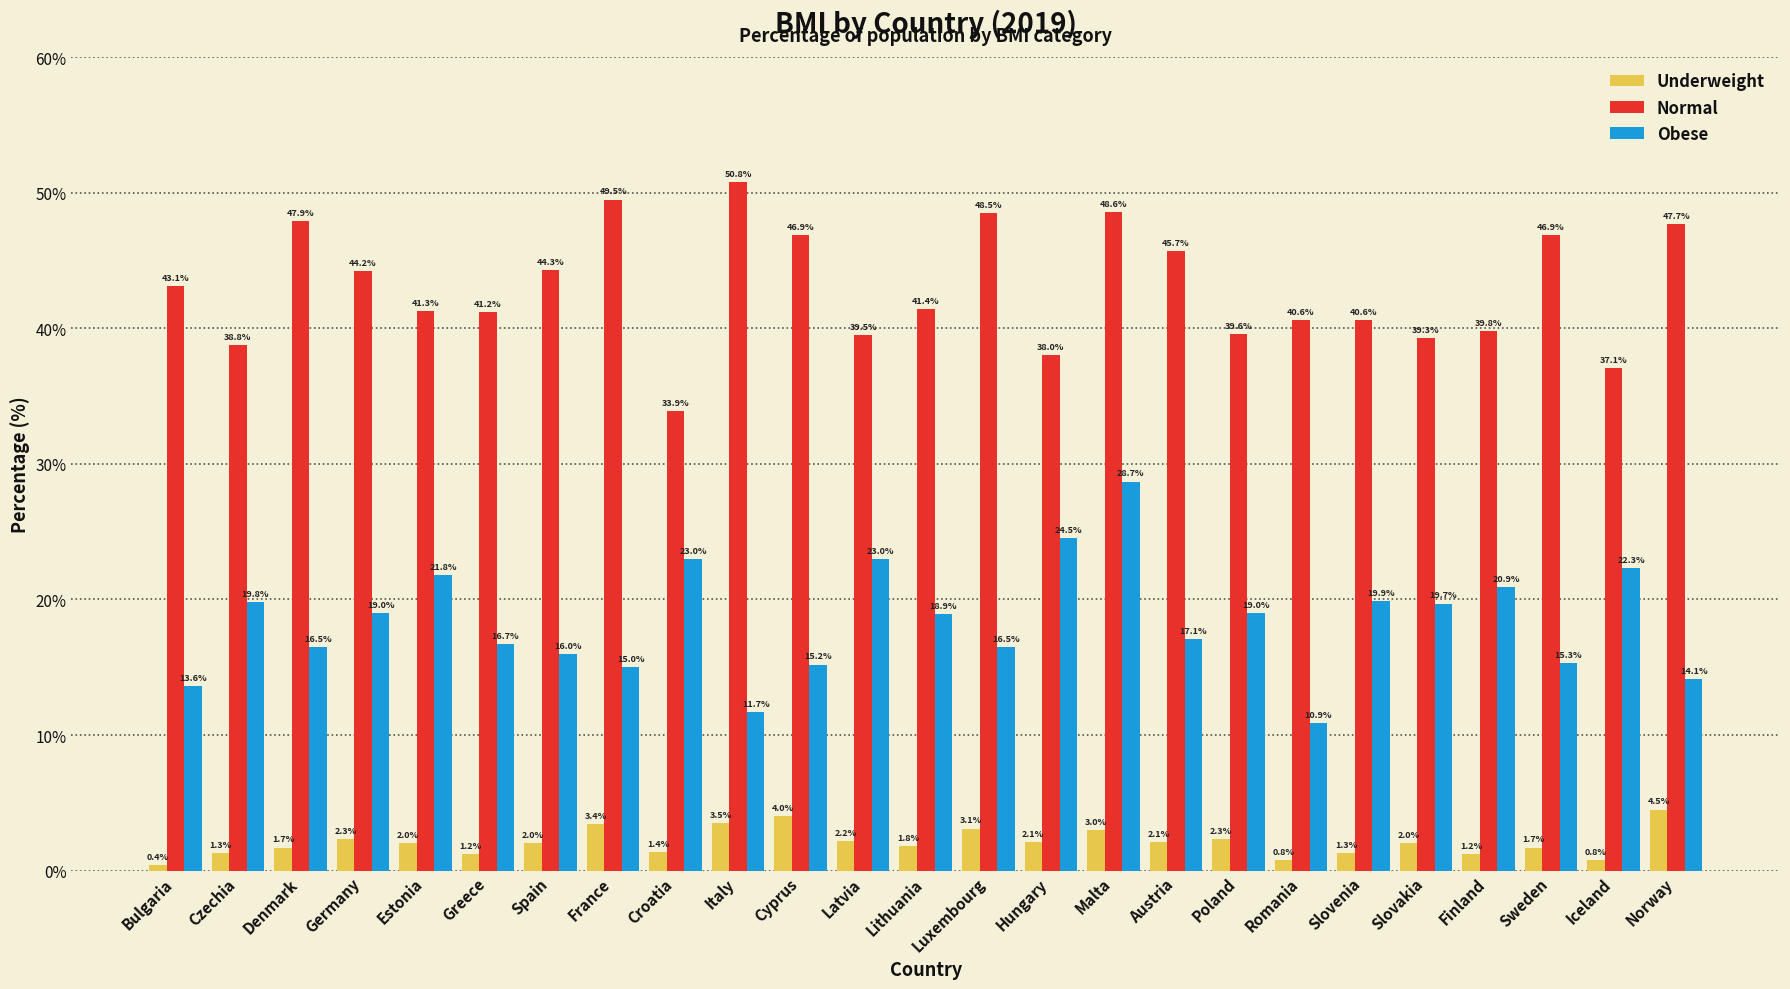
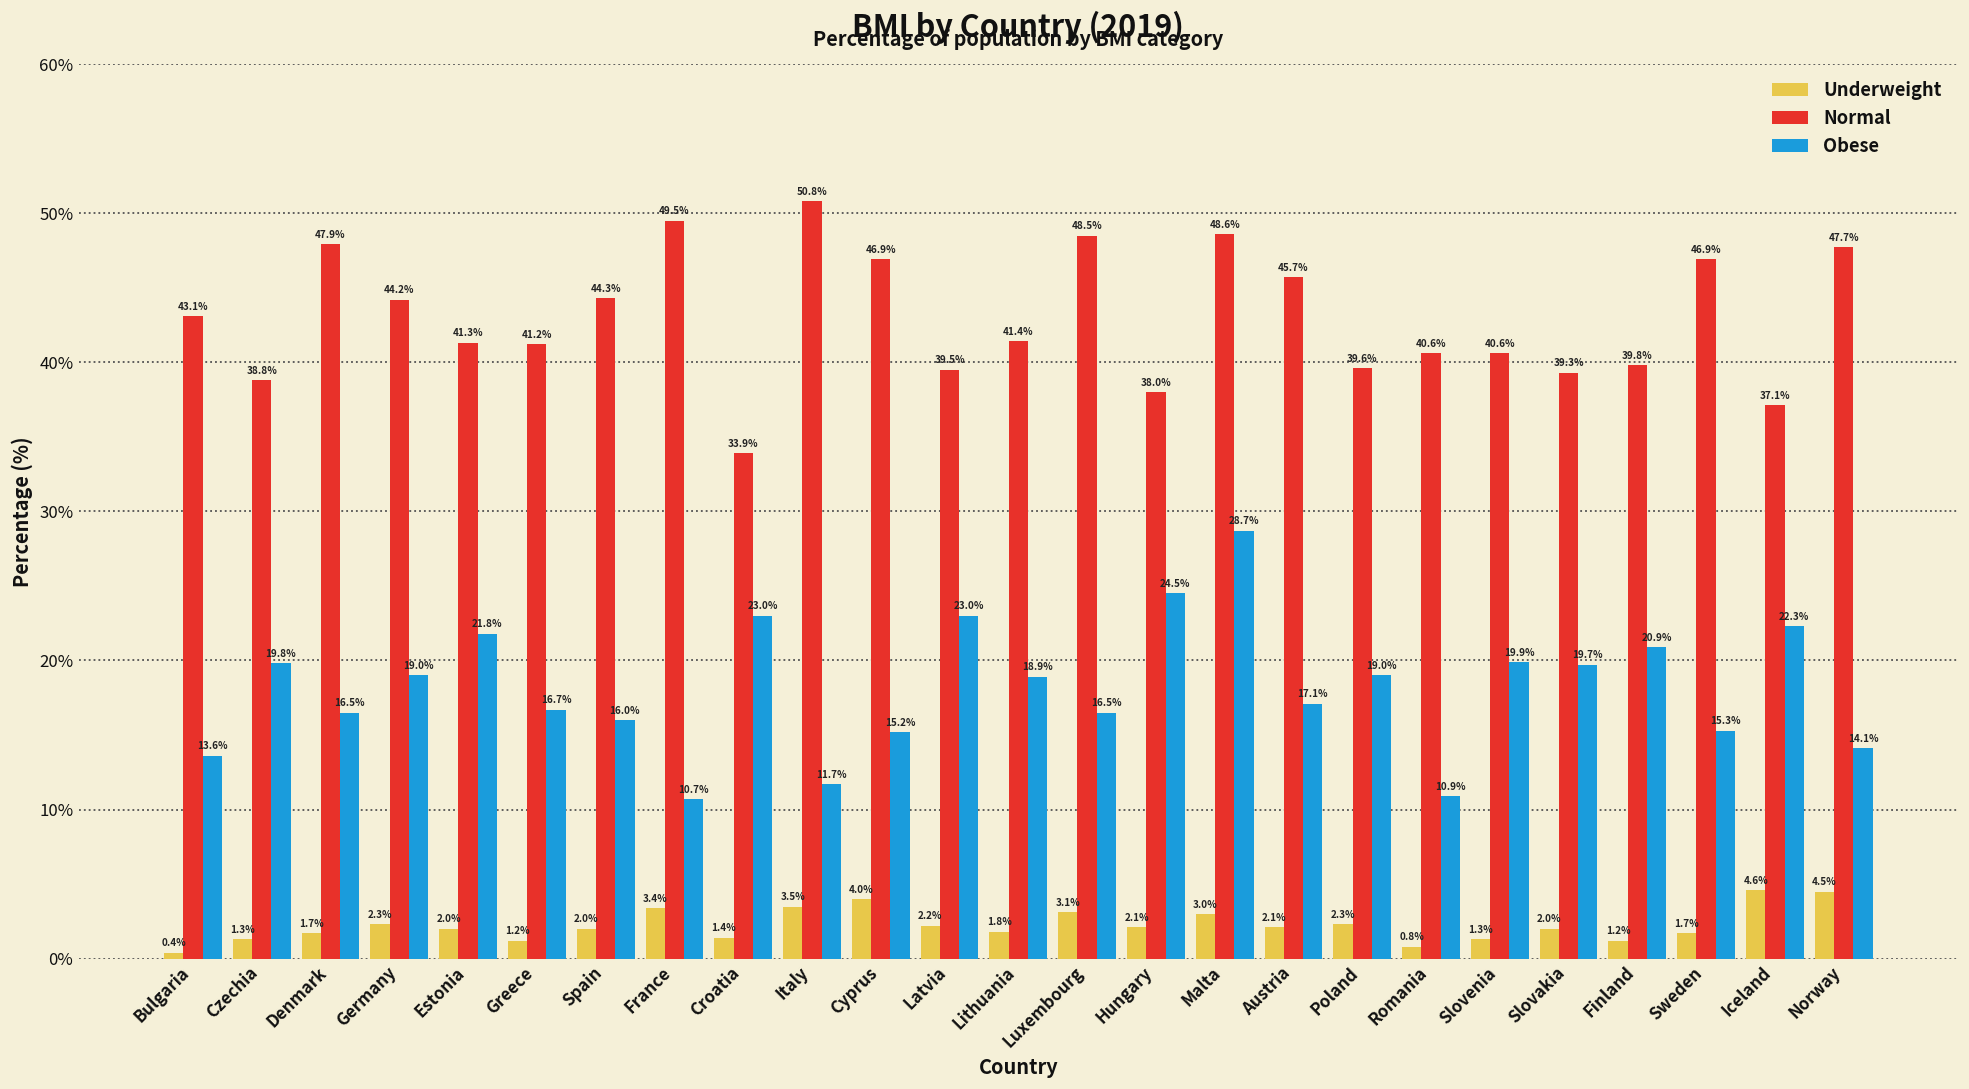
  {
    "Underweight": {
      "Bulgaria": "0.4%",
      "Czechia": "1.3%",
      "Denmark": "1.7%",
      "Germany": "2.3%",
      "Estonia": "2.0%",
      "Greece": "1.2%",
      "Spain": "2.0%",
      "France": "3.4%",
      "Croatia": "1.4%",
      "Italy": "3.5%",
      "Cyprus": "4.0%",
      "Latvia": "2.2%",
      "Lithuania": "1.8%",
      "Luxembourg": "3.1%",
      "Hungary": "2.1%",
      "Malta": "3.0%",
      "Austria": "2.1%",
      "Poland": "2.3%",
      "Romania": "0.8%",
      "Slovenia": "1.3%",
      "Slovakia": "2.0%",
      "Finland": "1.2%",
      "Sweden": "1.7%",
-     "Iceland": "0.8%",
+     "Iceland": "4.6%",
      "Norway": "4.5%"
    },
    "Normal": {
      "Bulgaria": "43.1%",
      "Czechia": "38.8%",
      "Denmark": "47.9%",
      "Germany": "44.2%",
      "Estonia": "41.3%",
      "Greece": "41.2%",
      "Spain": "44.3%",
      "France": "49.5%",
      "Croatia": "33.9%",
      "Italy": "50.8%",
      "Cyprus": "46.9%",
      "Latvia": "39.5%",
      "Lithuania": "41.4%",
      "Luxembourg": "48.5%",
      "Hungary": "38.0%",
      "Malta": "48.6%",
      "Austria": "45.7%",
      "Poland": "39.6%",
      "Romania": "40.6%",
      "Slovenia": "40.6%",
      "Slovakia": "39.3%",
      "Finland": "39.8%",
      "Sweden": "46.9%",
      "Iceland": "37.1%",
      "Norway": "47.7%"
    },
    "Obese": {
      "Bulgaria": "13.6%",
      "Czechia": "19.8%",
      "Denmark": "16.5%",
      "Germany": "19.0%",
      "Estonia": "21.8%",
      "Greece": "16.7%",
      "Spain": "16.0%",
-     "France": "15.0%",
+     "France": "10.7%",
      "Croatia": "23.0%",
      "Italy": "11.7%",
      "Cyprus": "15.2%",
      "Latvia": "23.0%",
      "Lithuania": "18.9%",
      "Luxembourg": "16.5%",
      "Hungary": "24.5%",
      "Malta": "28.7%",
      "Austria": "17.1%",
      "Poland": "19.0%",
      "Romania": "10.9%",
      "Slovenia": "19.9%",
      "Slovakia": "19.7%",
      "Finland": "20.9%",
      "Sweden": "15.3%",
      "Iceland": "22.3%",
      "Norway": "14.1%"
    }
  }
